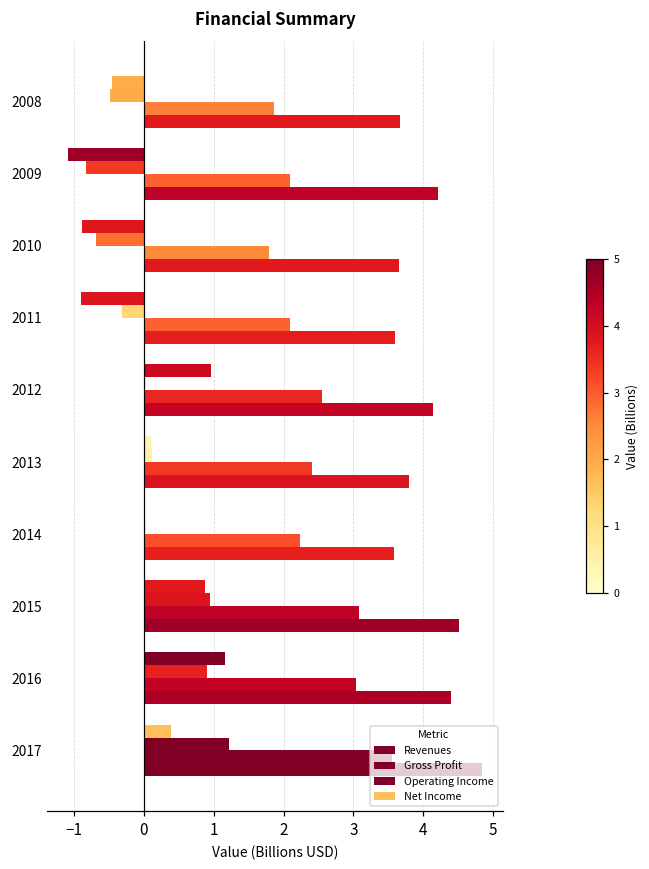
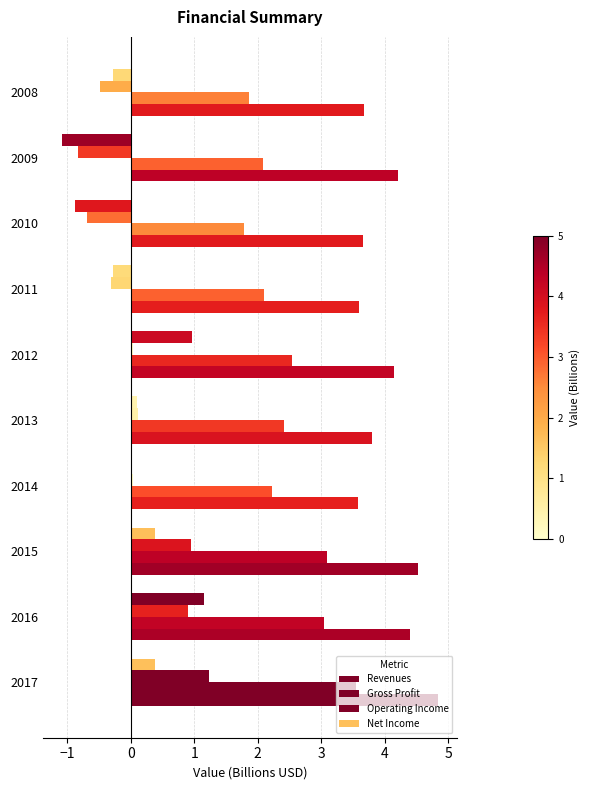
  {
    "Net Income": {
-     "2008": -0.5,
+     "2008": -0.3,
      "2009": -1.1,
      "2010": -0.9,
-     "2011": -0.9,
+     "2011": -0.3,
      "2012": 1.0,
      "2013": 0.1,
-     "2015": 0.9,
+     "2015": 0.4,
      "2016": 1.2,
      "2017": 0.4
    }
  }
